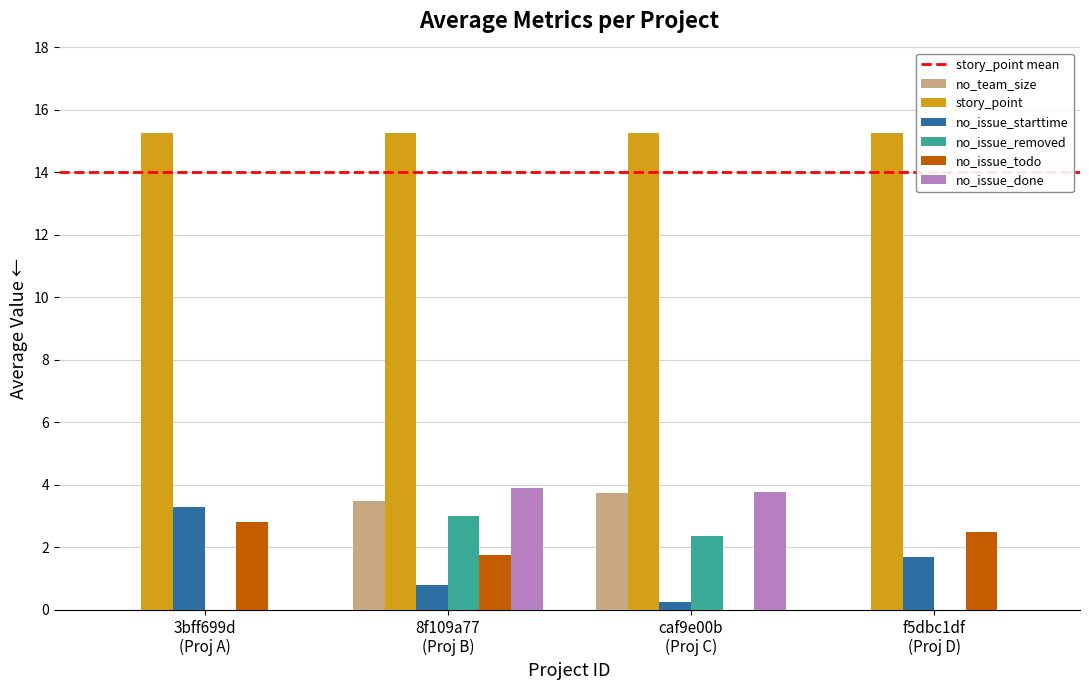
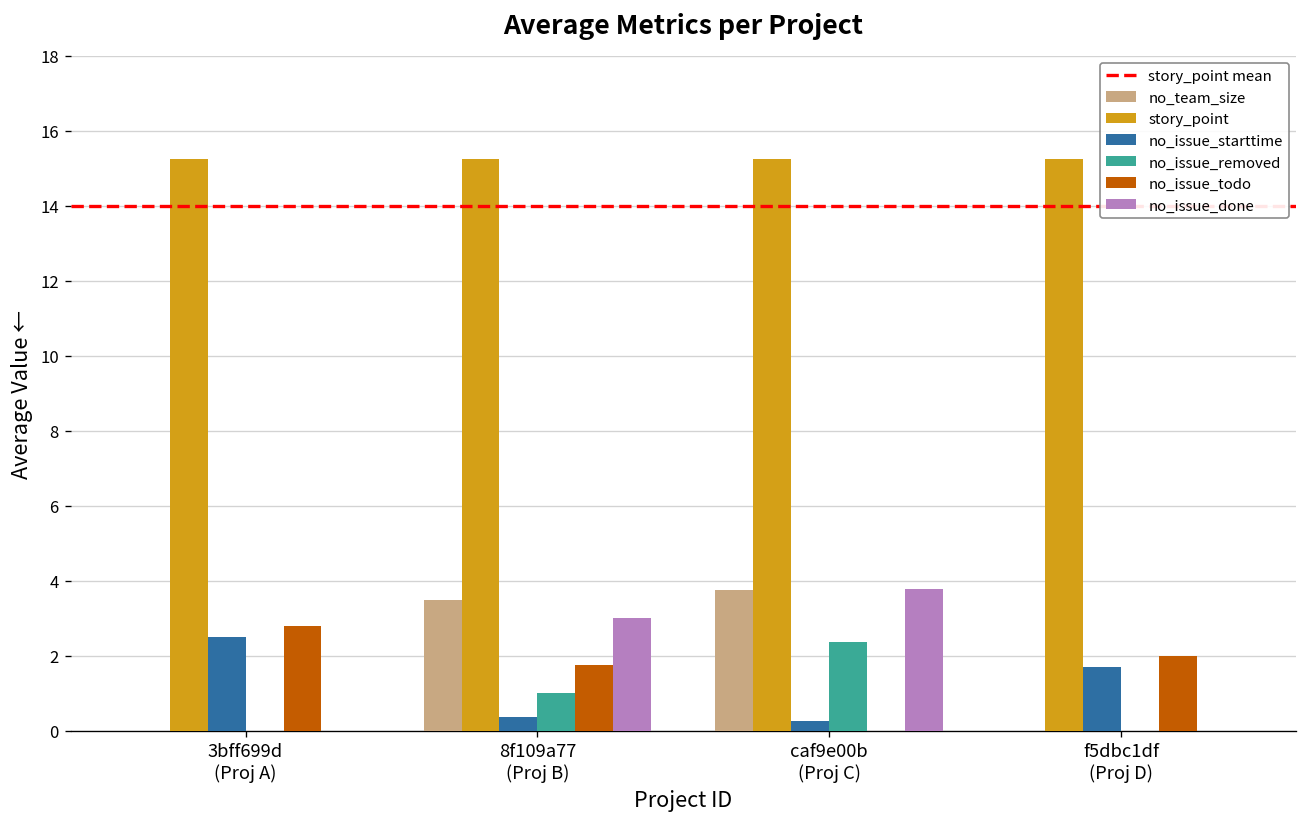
  {
    "no_team_size": {
      "3bff699d (Proj A)": 0.0,
      "8f109a77 (Proj B)": 3.5,
      "caf9e00b (Proj C)": 3.8,
      "f5dbc1df (Proj D)": 0.0
    },
    "story_point": {
      "3bff699d (Proj A)": 15.3,
      "8f109a77 (Proj B)": 15.3,
      "caf9e00b (Proj C)": 15.3,
      "f5dbc1df (Proj D)": 15.3
    },
    "no_issue_starttime": {
-     "3bff699d (Proj A)": 3.3,
-     "8f109a77 (Proj B)": 0.8,
+     "3bff699d (Proj A)": 2.5,
+     "8f109a77 (Proj B)": 0.4,
      "caf9e00b (Proj C)": 0.3,
      "f5dbc1df (Proj D)": 1.7
    },
    "no_issue_removed": {
      "3bff699d (Proj A)": 0,
-     "8f109a77 (Proj B)": 3,
+     "8f109a77 (Proj B)": 1,
      "caf9e00b (Proj C)": 2.4,
      "f5dbc1df (Proj D)": 0
    },
    "no_issue_todo": {
      "3bff699d (Proj A)": 2.8,
      "8f109a77 (Proj B)": 1.7,
      "caf9e00b (Proj C)": 0.0,
-     "f5dbc1df (Proj D)": 2.5
+     "f5dbc1df (Proj D)": 2.0
    },
    "no_issue_done": {
      "3bff699d (Proj A)": 0.0,
-     "8f109a77 (Proj B)": 3.9,
+     "8f109a77 (Proj B)": 3.0,
      "caf9e00b (Proj C)": 3.8,
      "f5dbc1df (Proj D)": 0.0
    }
  }
